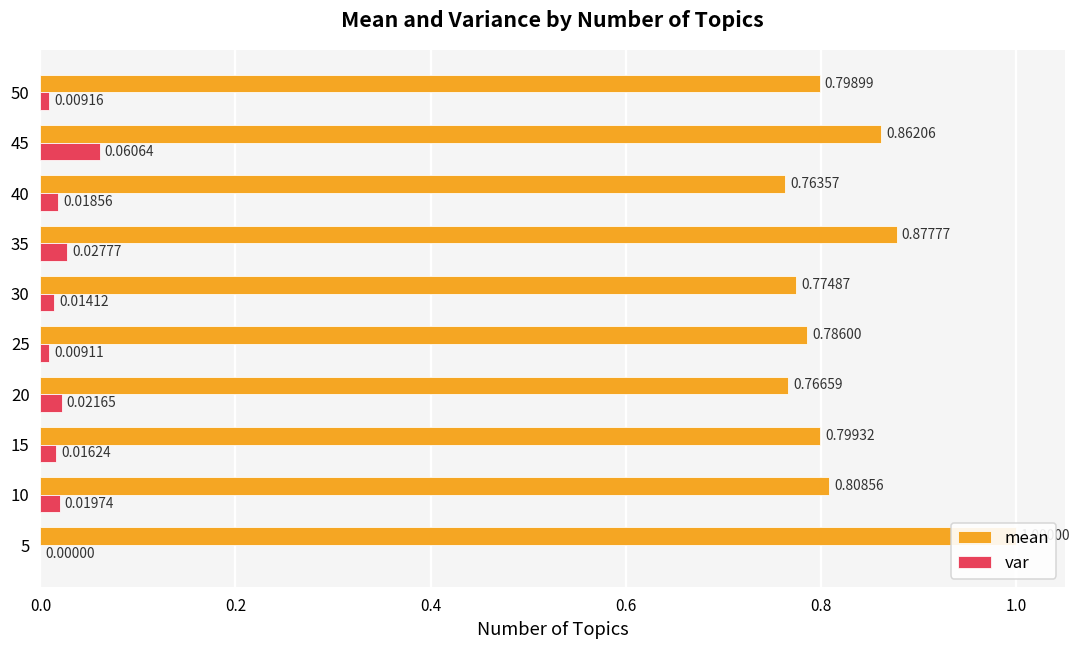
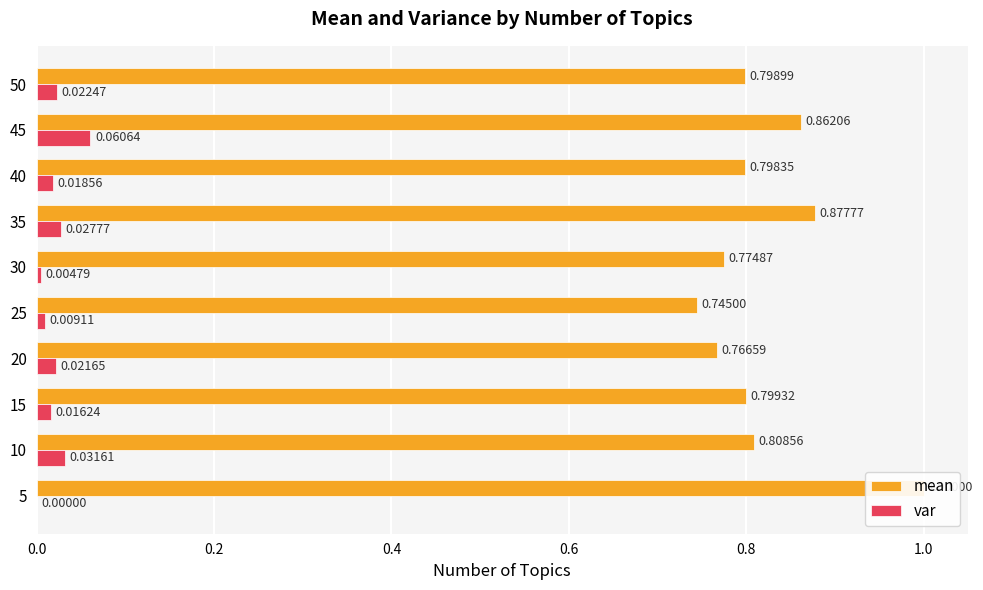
  {
    "mean": {
      "50": 0.79899,
      "45": 0.86206,
-     "40": 0.76357,
+     "40": 0.79835,
      "35": 0.87777,
      "30": 0.77487,
-     "25": 0.78600,
+     "25": 0.74500,
      "20": 0.76659,
      "15": 0.79932,
      "10": 0.80856
    },
    "var": {
-     "50": 0.00916,
+     "50": 0.02247,
      "45": 0.06064,
      "40": 0.01856,
      "35": 0.02777,
-     "30": 0.01412,
+     "30": 0.00479,
      "25": 0.00911,
      "20": 0.02165,
      "15": 0.01624,
-     "10": 0.01974,
+     "10": 0.03161,
      "5": 0.00000
    }
  }
